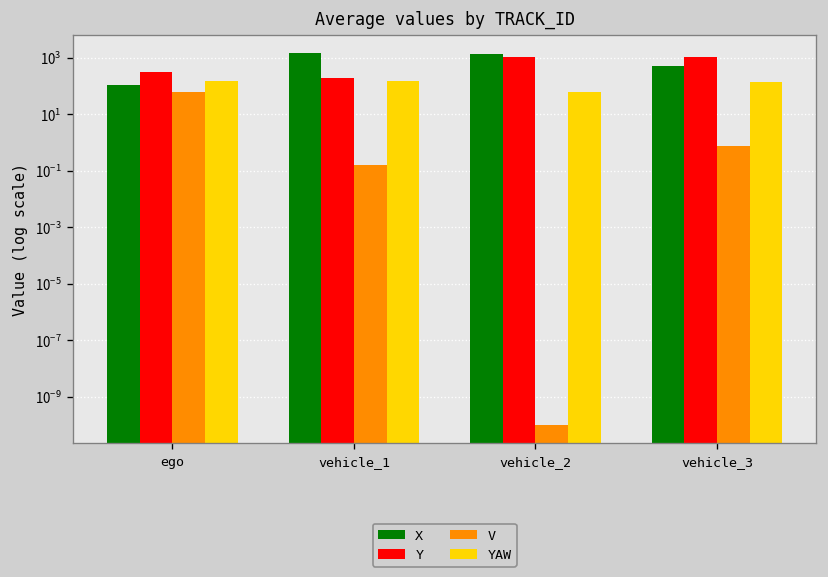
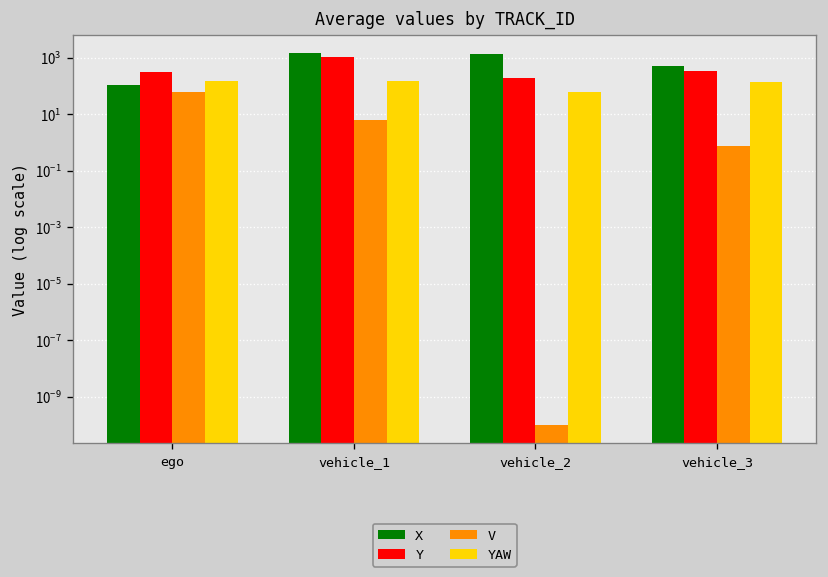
  {
    "X": {
      "ego": 100,
      "vehicle_1": 1000,
      "vehicle_2": 1000,
      "vehicle_3": 500
    },
    "Y": {
      "ego": 300,
-     "vehicle_1": 200,
-     "vehicle_2": 1000,
-     "vehicle_3": 1000
+     "vehicle_1": 1000,
+     "vehicle_2": 200,
+     "vehicle_3": 300
    },
    "V": {
      "ego": 60,
-     "vehicle_1": 0.2,
+     "vehicle_1": 6,
      "vehicle_2": 0.00000000010,
      "vehicle_3": 0.7
    },
    "YAW": {
      "ego": 100,
      "vehicle_1": 100,
      "vehicle_2": 60,
      "vehicle_3": 100
    }
  }
